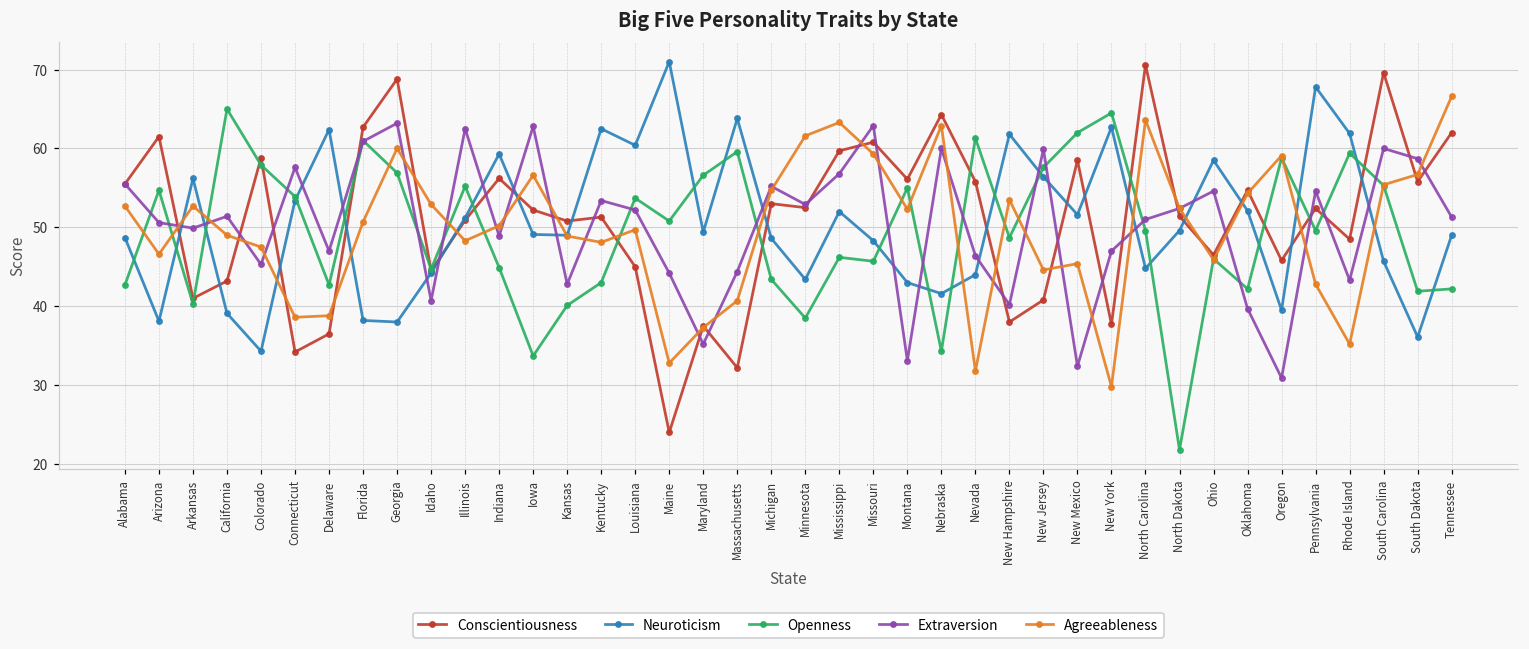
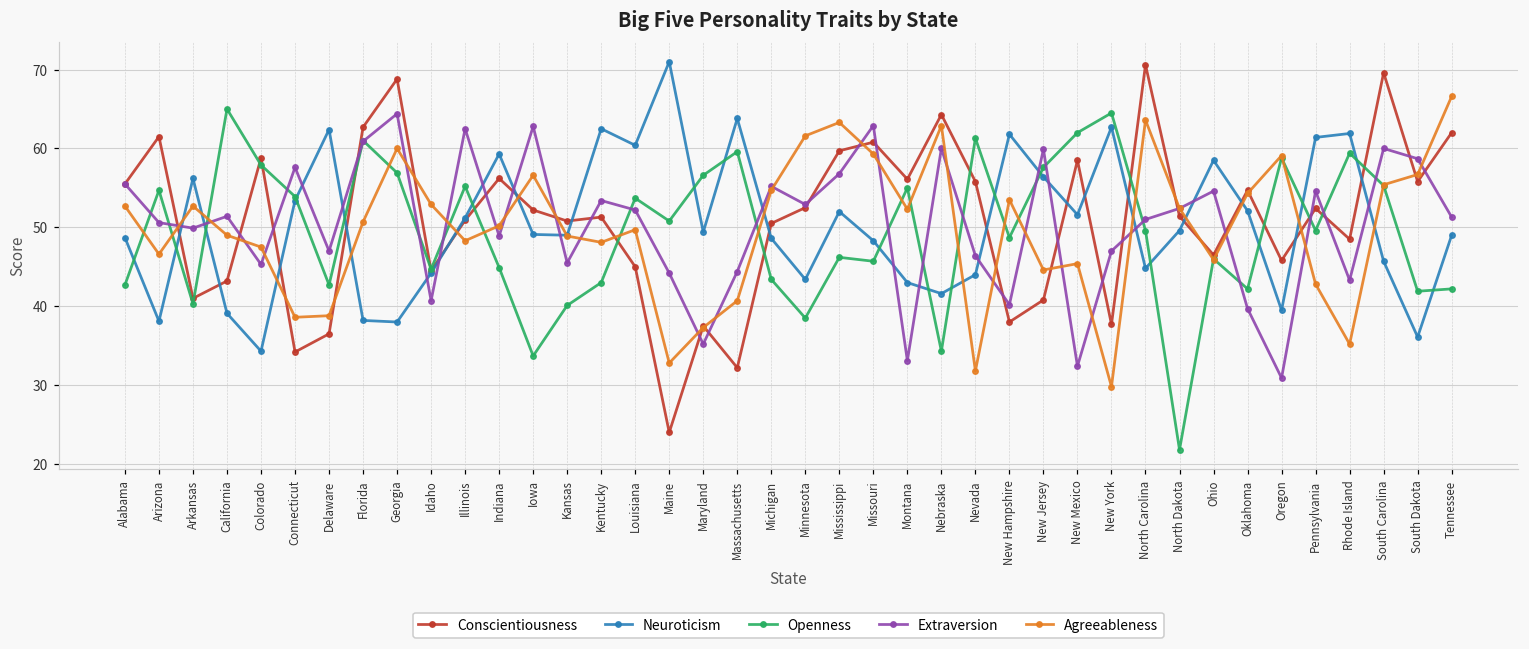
  {
    "Conscientiousness": {
      "Arizona": 62,
      "Arkansas": 41,
      "California": 43,
      "Colorado": 59,
      "Connecticut": 34,
      "Delaware": 37,
      "Florida": 63,
      "Georgia": 69,
      "Indiana": 56,
      "Iowa": 52,
      "Kansas": 51,
      "Kentucky": 51,
      "Louisiana": 45,
      "Maine": 24,
      "Massachusetts": 32,
-     "Michigan": 53,
+     "Michigan": 51,
      "Minnesota": 53,
      "Mississippi": 60,
      "Missouri": 61,
      "Montana": 56,
      "Nebraska": 64,
      "Nevada": 56,
      "New Hampshire": 38,
      "New Jersey": 41,
      "New Mexico": 59,
      "New York": 38,
      "North Carolina": 71,
      "North Dakota": 51,
      "Ohio": 47,
      "Oklahoma": 55,
      "Oregon": 46,
      "Pennsylvania": 52,
      "Rhode Island": 49,
      "South Carolina": 70,
      "South Dakota": 56,
      "Tennessee": 62
    },
    "Neuroticism": {
      "Alabama": 49,
      "Arizona": 38,
      "Arkansas": 56,
      "California": 39,
      "Colorado": 34,
      "Connecticut": 53,
      "Delaware": 62,
      "Florida": 38,
      "Georgia": 38,
      "Indiana": 59,
      "Iowa": 49,
      "Kentucky": 63,
      "Louisiana": 60,
      "Maine": 71,
      "Maryland": 49,
      "Massachusetts": 64,
      "Michigan": 49,
      "Minnesota": 43,
      "Mississippi": 52,
      "Missouri": 48,
      "Montana": 43,
      "Nebraska": 42,
      "Nevada": 44,
      "New Hampshire": 62,
      "New Jersey": 56,
      "New Mexico": 52,
      "New York": 63,
      "North Carolina": 45,
      "North Dakota": 50,
      "Ohio": 59,
      "Oklahoma": 52,
      "Oregon": 40,
-     "Pennsylvania": 68,
+     "Pennsylvania": 61,
      "Rhode Island": 62,
      "South Carolina": 46,
      "South Dakota": 36,
      "Tennessee": 49
    },
    "Openness": {
      "Alabama": 43,
      "Arizona": 55,
      "Arkansas": 40,
      "California": 65,
      "Colorado": 58,
      "Connecticut": 54,
      "Delaware": 43,
      "Georgia": 57,
      "Illinois": 55,
      "Indiana": 45,
      "Iowa": 34,
      "Kansas": 40,
      "Kentucky": 43,
      "Louisiana": 54,
      "Maine": 51,
      "Maryland": 57,
      "Massachusetts": 60,
      "Michigan": 43,
      "Minnesota": 39,
      "Mississippi": 46,
      "Missouri": 46,
      "Montana": 55,
      "Nebraska": 34,
      "Nevada": 61,
      "New Hampshire": 49,
      "New Jersey": 58,
      "New Mexico": 62,
      "New York": 65,
      "North Carolina": 50,
      "North Dakota": 22,
      "Oklahoma": 42,
      "Pennsylvania": 50,
      "Rhode Island": 59,
      "South Dakota": 42,
      "Tennessee": 42
    },
    "Extraversion": {
      "Arizona": 51,
      "Arkansas": 50,
      "California": 51,
      "Colorado": 45,
      "Connecticut": 58,
      "Delaware": 47,
-     "Georgia": 63,
+     "Georgia": 64,
      "Idaho": 41,
      "Illinois": 63,
      "Indiana": 49,
      "Iowa": 63,
-     "Kansas": 43,
+     "Kansas": 46,
      "Kentucky": 53,
      "Louisiana": 52,
      "Maine": 44,
      "Maryland": 35,
      "Massachusetts": 44,
      "Michigan": 55,
      "Minnesota": 53,
      "Mississippi": 57,
      "Missouri": 63,
      "Montana": 33,
      "Nebraska": 60,
      "Nevada": 46,
      "New Hampshire": 40,
      "New Jersey": 60,
      "New Mexico": 32,
      "New York": 47,
      "North Carolina": 51,
      "Ohio": 55,
      "Oklahoma": 40,
      "Oregon": 31,
      "Pennsylvania": 55,
      "Rhode Island": 43,
      "South Carolina": 60,
      "South Dakota": 59,
      "Tennessee": 51
    },
    "Agreeableness": {
      "Alabama": 53,
      "Arizona": 47,
      "Arkansas": 53,
      "California": 49,
      "Colorado": 48,
      "Connecticut": 39,
      "Delaware": 39,
      "Florida": 51,
      "Georgia": 60,
      "Idaho": 53,
      "Illinois": 48,
      "Indiana": 50,
      "Iowa": 57,
      "Kentucky": 48,
      "Louisiana": 50,
      "Maine": 33,
      "Massachusetts": 41,
      "Michigan": 55,
      "Minnesota": 62,
      "Mississippi": 63,
      "Missouri": 59,
      "Montana": 52,
      "Nebraska": 63,
      "Nevada": 32,
      "New Hampshire": 54,
      "New Jersey": 45,
      "New Mexico": 45,
      "New York": 30,
      "North Carolina": 64,
      "Oklahoma": 54,
      "Pennsylvania": 43,
      "Rhode Island": 35,
      "South Dakota": 57,
      "Tennessee": 67
    }
  }
